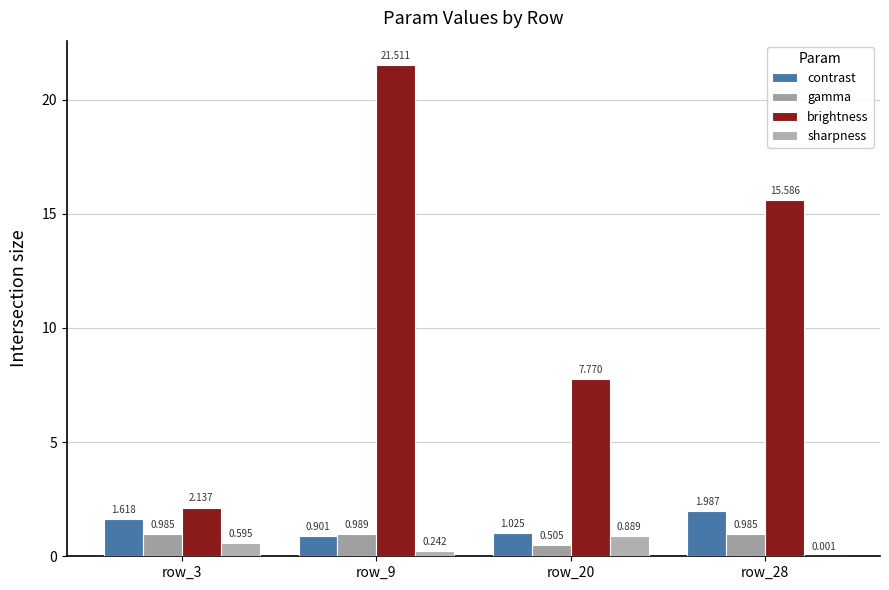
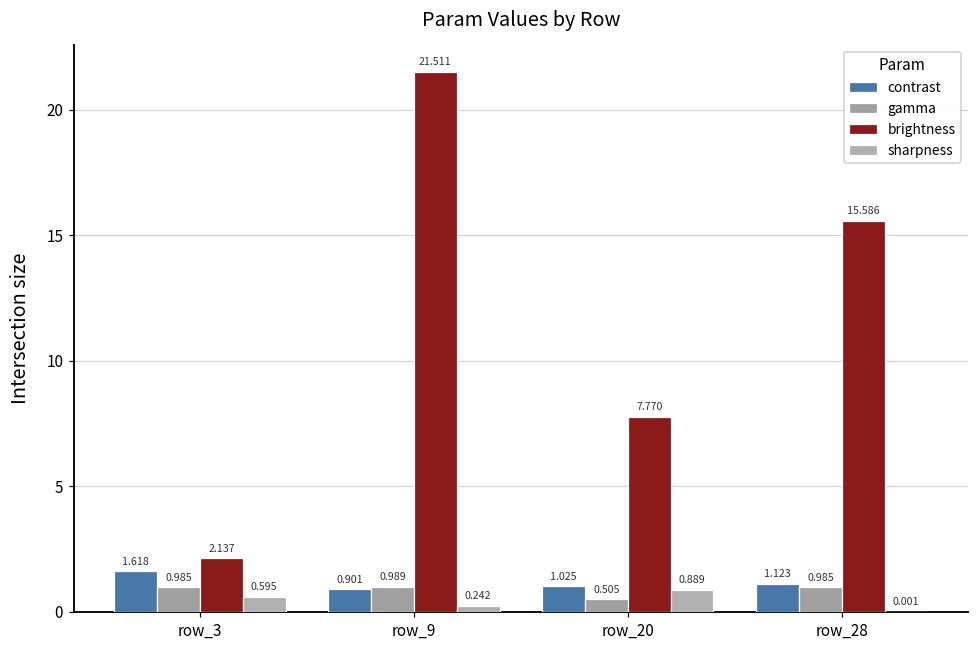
  {
    "contrast": {
      "row_3": 1.618,
      "row_9": 0.901,
      "row_20": 1.025,
-     "row_28": 1.987
+     "row_28": 1.123
    },
    "brightness": {
      "row_3": 2.137,
      "row_9": 21.511,
      "row_20": 7.770,
      "row_28": 15.586
    }
  }
